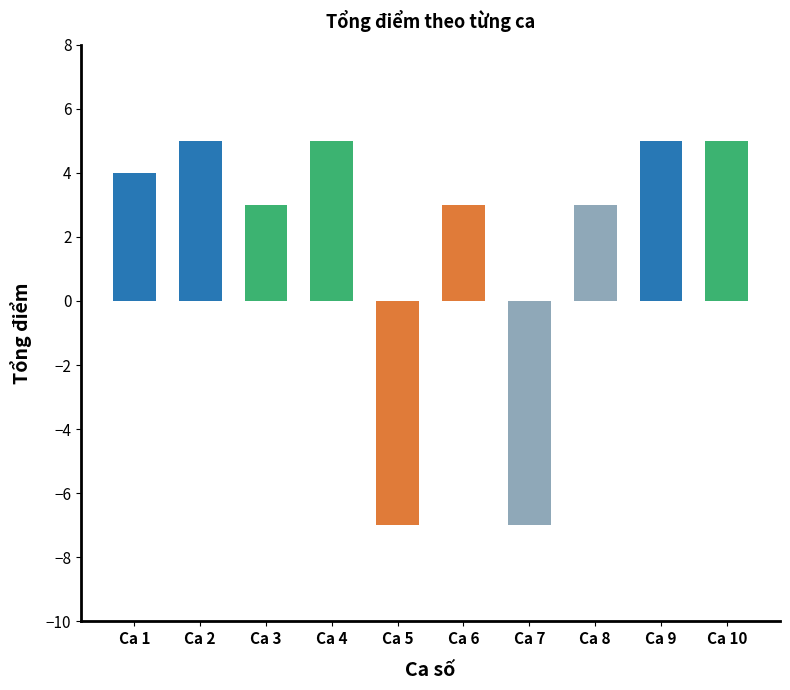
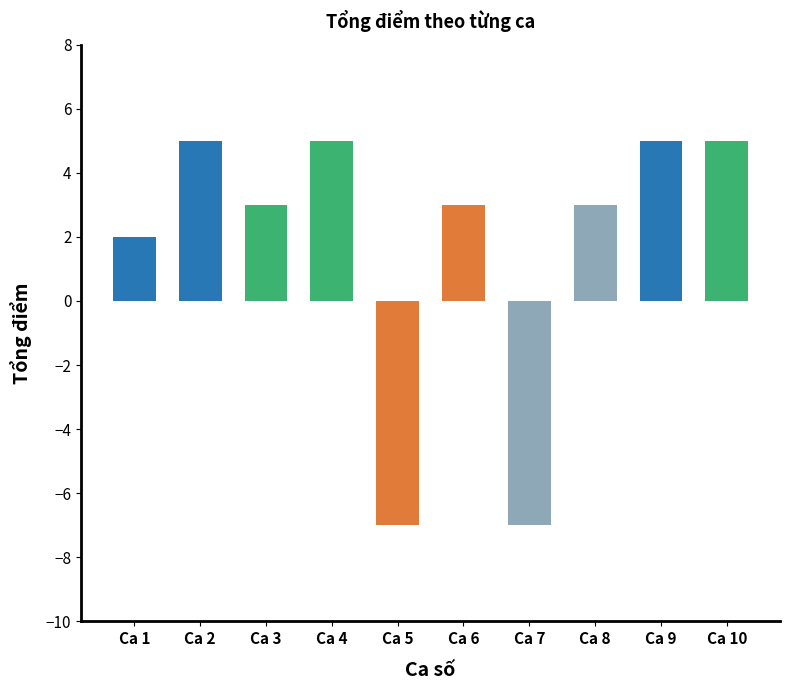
  {
-   "Ca 1": 4,
+   "Ca 1": 2,
    "Ca 2": 5,
    "Ca 3": 3,
    "Ca 4": 5,
    "Ca 5": -7,
    "Ca 6": 3,
    "Ca 7": -7,
    "Ca 8": 3,
    "Ca 9": 5,
    "Ca 10": 5
  }
